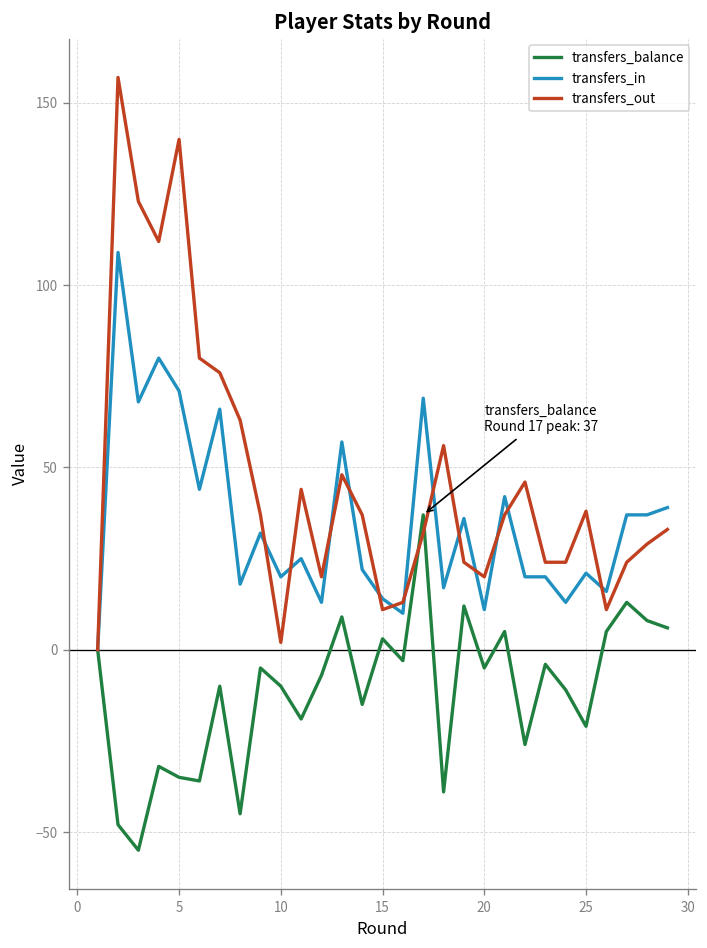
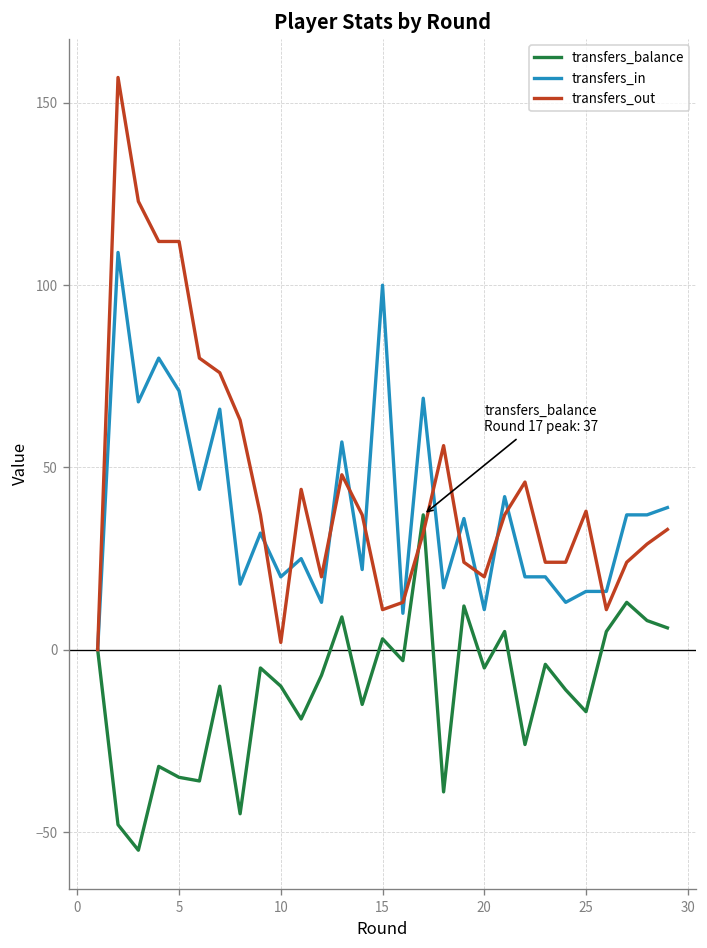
  {
    "transfers_balance": {
      "5": -35,
      "10": -10,
      "15": 3,
      "20": -5,
-     "25": -21
+     "25": -17
    },
    "transfers_in": {
      "5": 71,
      "10": 20,
-     "15": 14,
+     "15": 100,
      "20": 11,
-     "25": 21
+     "25": 16
    },
    "transfers_out": {
-     "5": 140,
+     "5": 112,
      "10": 2,
      "15": 11,
      "20": 20
    }
  }
